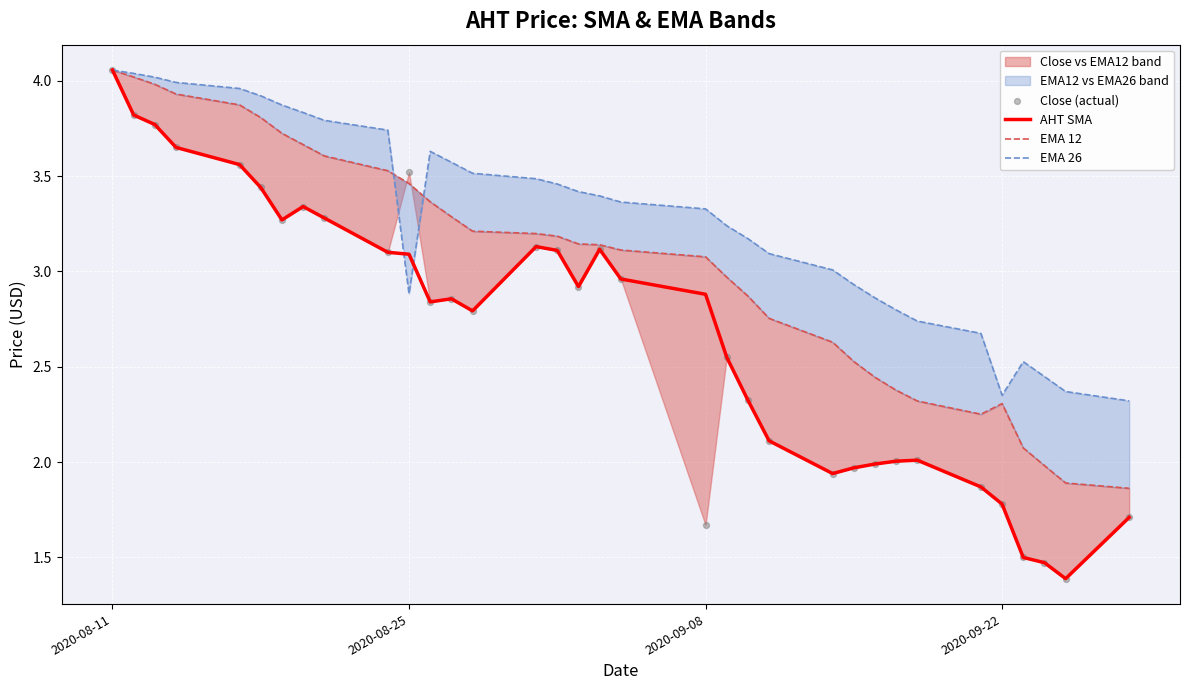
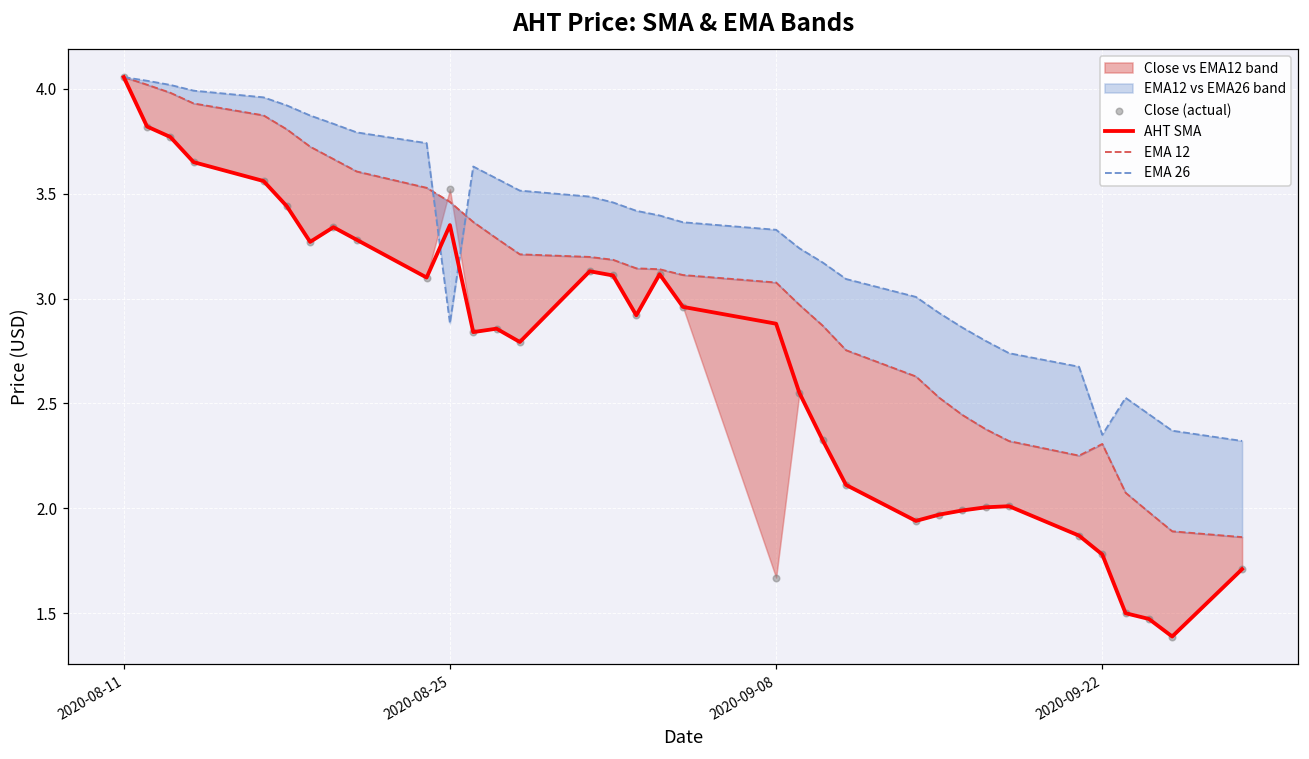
  {
    "AHT SMA": {
-     "2020-08-25": 3.09,
+     "2020-08-25": 3.35,
      "2020-09-08": 2.88
    }
  }
